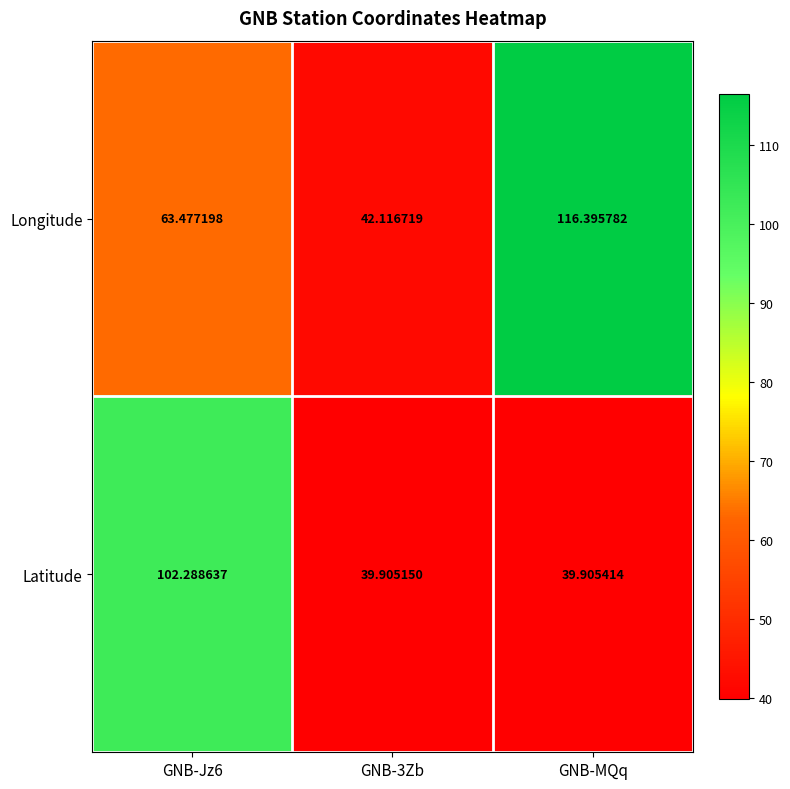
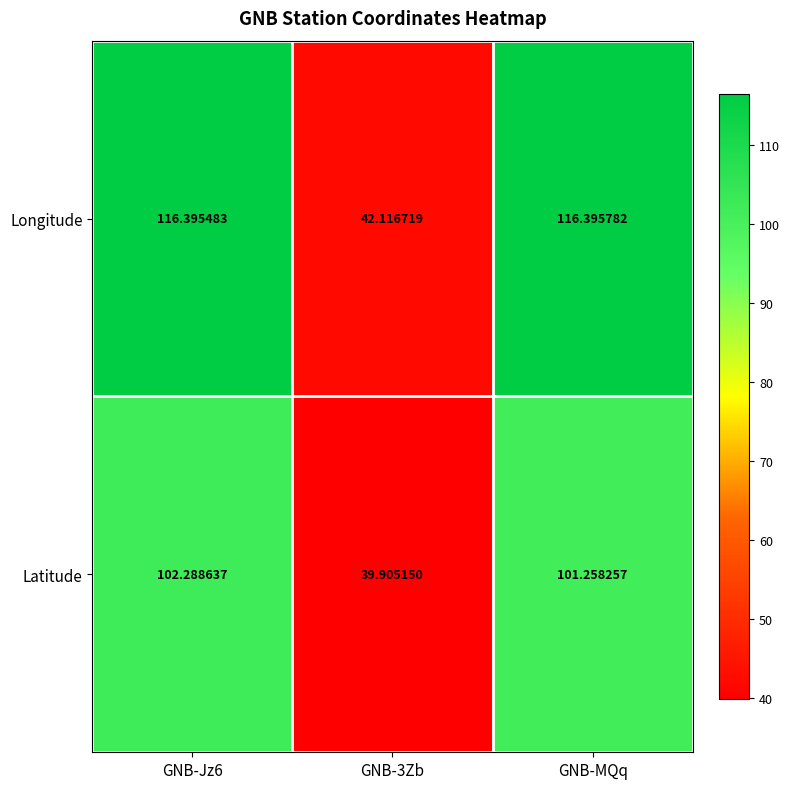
  {
    "Longitude": {
-     "GNB-Jz6": 63.477198,
+     "GNB-Jz6": 116.395483,
      "GNB-3Zb": 42.116719,
      "GNB-MQq": 116.395782
    },
    "Latitude": {
      "GNB-Jz6": 102.288637,
      "GNB-3Zb": 39.905150,
-     "GNB-MQq": 39.905414
+     "GNB-MQq": 101.258257
    }
  }
